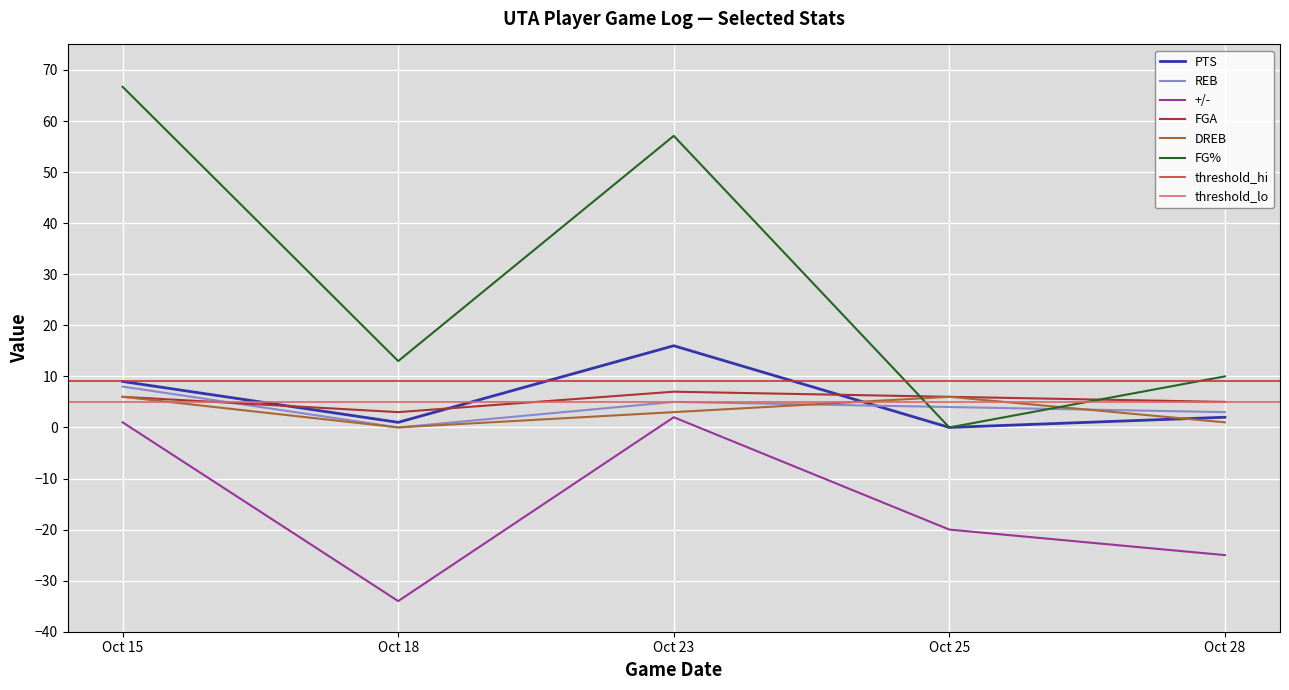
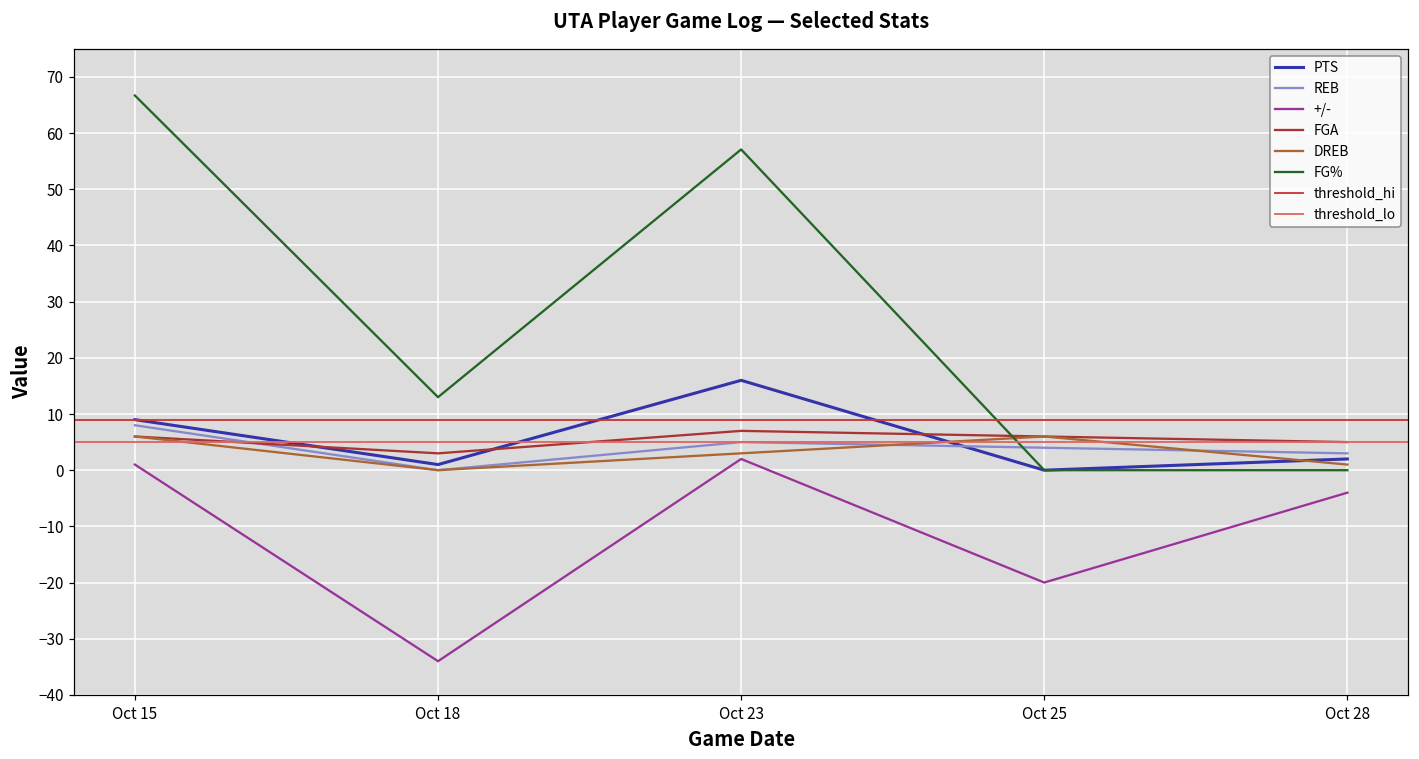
  {
    "PTS": {
      "Oct 15": 9,
      "Oct 18": 1,
      "Oct 23": 16,
      "Oct 28": 2
    },
    "REB": {
      "Oct 15": 8,
      "Oct 23": 5,
      "Oct 25": 4,
      "Oct 28": 3
    },
    "+/-": {
      "Oct 15": 1,
      "Oct 18": -34,
      "Oct 23": 2,
      "Oct 25": -20,
-     "Oct 28": -25
+     "Oct 28": -4
    },
    "FG%": {
      "Oct 15": 67,
      "Oct 18": 13,
      "Oct 23": 57,
-     "Oct 28": 10
+     "Oct 28": 0
    }
  }
